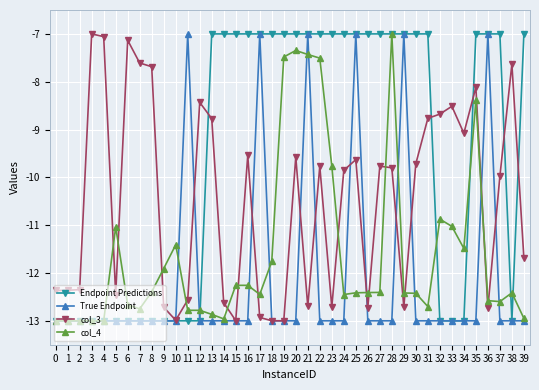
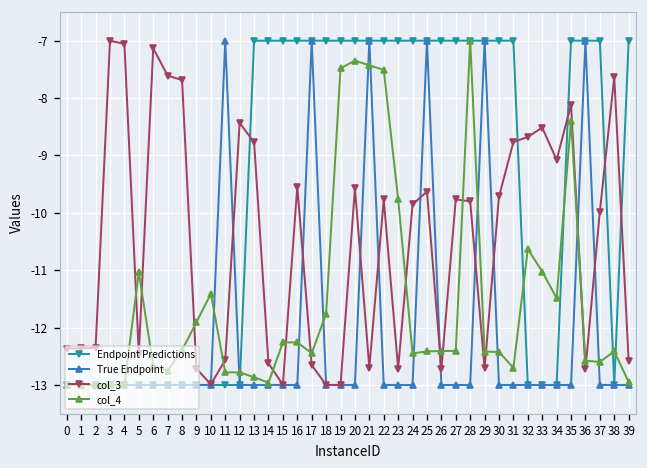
  {
    "col_3": {
      "3": -7.0,
      "4": -7.1,
      "6": -7.1,
      "7": -7.6,
      "8": -7.7,
      "11": -12.6,
      "12": -8.4,
      "13": -8.8,
      "14": -12.6,
      "16": -9.5,
-     "17": -12.9,
+     "17": -12.7,
      "20": -9.6,
      "21": -12.7,
      "22": -9.8,
      "23": -12.7,
      "24": -9.9,
      "25": -9.6,
      "26": -12.7,
      "27": -9.8,
      "28": -9.8,
      "29": -12.7,
      "30": -9.7,
      "31": -8.8,
      "32": -8.7,
      "33": -8.5,
      "34": -9.1,
      "35": -8.1,
      "36": -12.7,
      "37": -10.0,
      "38": -7.6,
-     "39": -11.7
+     "39": -12.6
    },
    "col_4": {
      "5": -11.0,
      "9": -11.9,
      "10": -11.4,
      "11": -12.8,
      "12": -12.8,
      "13": -12.9,
      "15": -12.3,
      "16": -12.3,
      "17": -12.4,
      "18": -11.8,
      "19": -7.5,
      "20": -7.3,
      "21": -7.4,
      "22": -7.5,
      "23": -9.8,
      "24": -12.5,
      "25": -12.4,
      "26": -12.4,
      "27": -12.4,
      "29": -12.4,
      "30": -12.4,
      "31": -12.7,
-     "32": -10.9,
+     "32": -10.6,
      "33": -11.0,
      "34": -11.5,
      "35": -8.4,
      "36": -12.6,
      "37": -12.6,
      "38": -12.4
    }
  }
